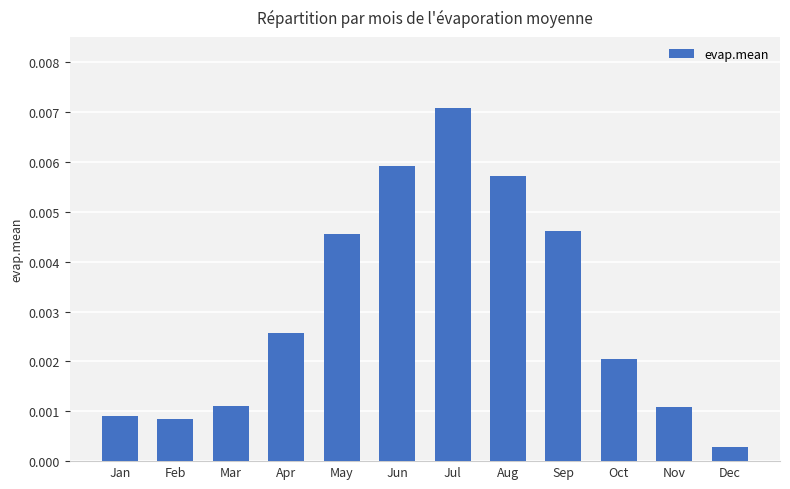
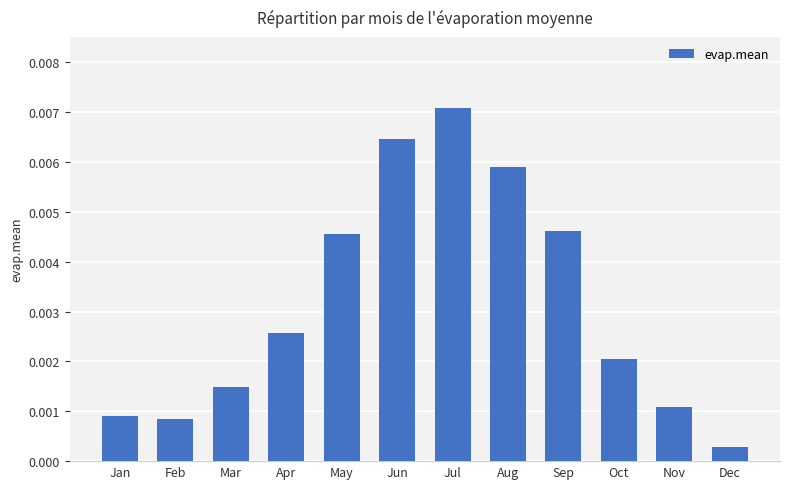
  {
    "Jan": 0.0009,
    "Feb": 0.0008,
-   "Mar": 0.0011,
+   "Mar": 0.0015,
    "Apr": 0.0026,
    "May": 0.0046,
-   "Jun": 0.0059,
+   "Jun": 0.0065,
    "Jul": 0.0071,
-   "Aug": 0.0057,
+   "Aug": 0.0059,
    "Sep": 0.0046,
    "Oct": 0.0021,
    "Nov": 0.0011,
    "Dec": 0.0003
  }
